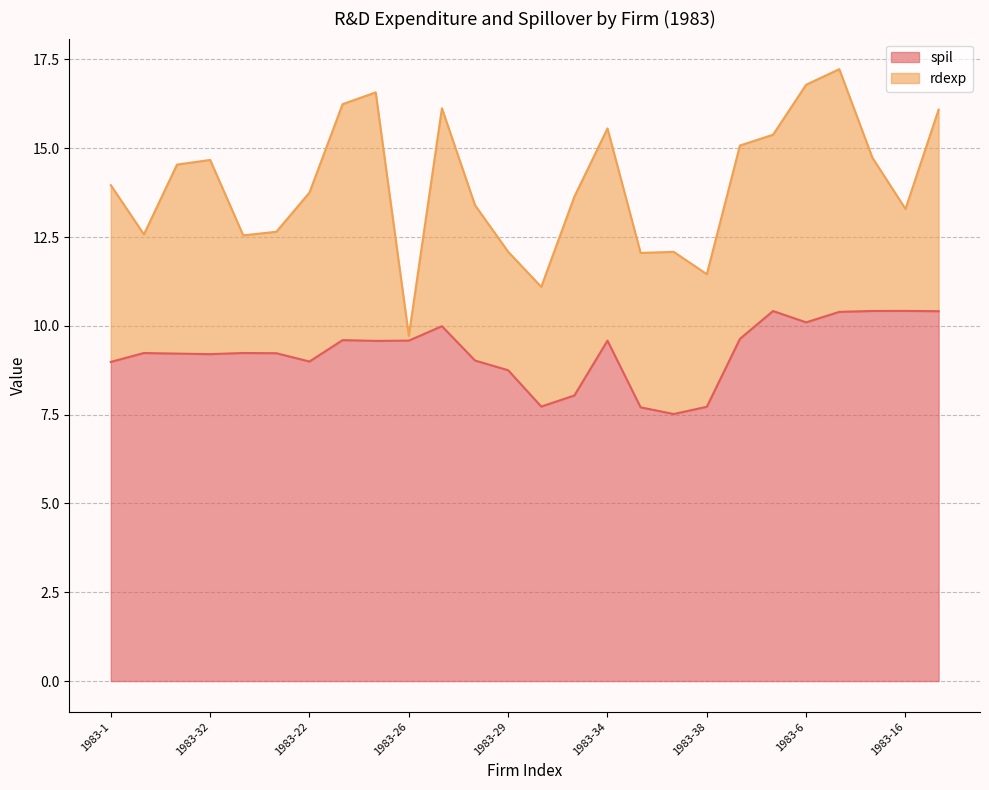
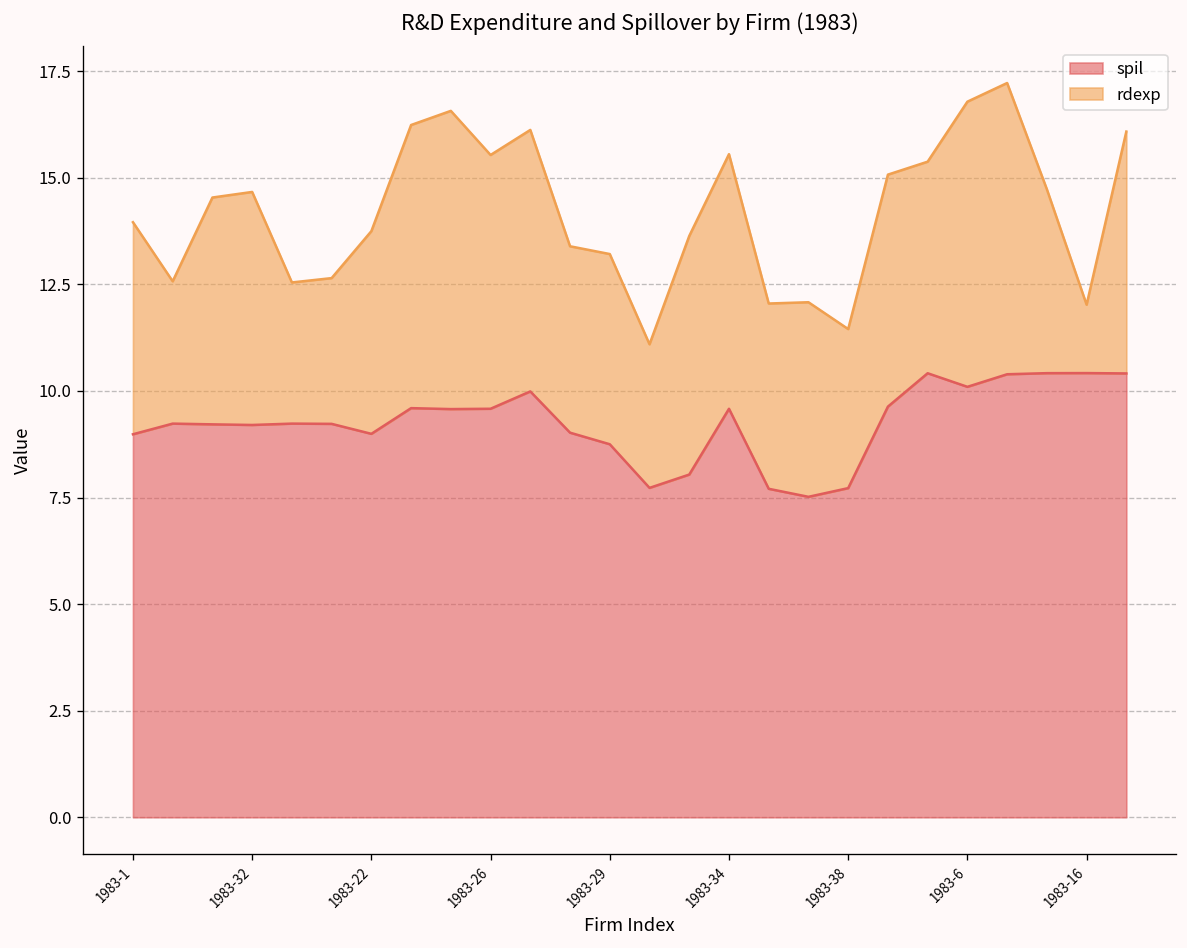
  {
    "spil": {
      "1983-1": 9.0,
      "1983-32": 9.2,
      "1983-22": 9.0,
      "1983-26": 9.6,
      "1983-29": 8.8,
      "1983-34": 9.6,
      "1983-38": 7.7,
      "1983-6": 10.1,
      "1983-16": 10.4
    },
    "rdexp": {
      "1983-1": 5.0,
      "1983-32": 5.5,
      "1983-22": 4.8,
-     "1983-26": 0.1,
-     "1983-29": 3.3,
+     "1983-26": 6.0,
+     "1983-29": 4.5,
      "1983-34": 6.0,
      "1983-38": 3.7,
      "1983-6": 6.7,
-     "1983-16": 2.9
+     "1983-16": 1.6
    }
  }
